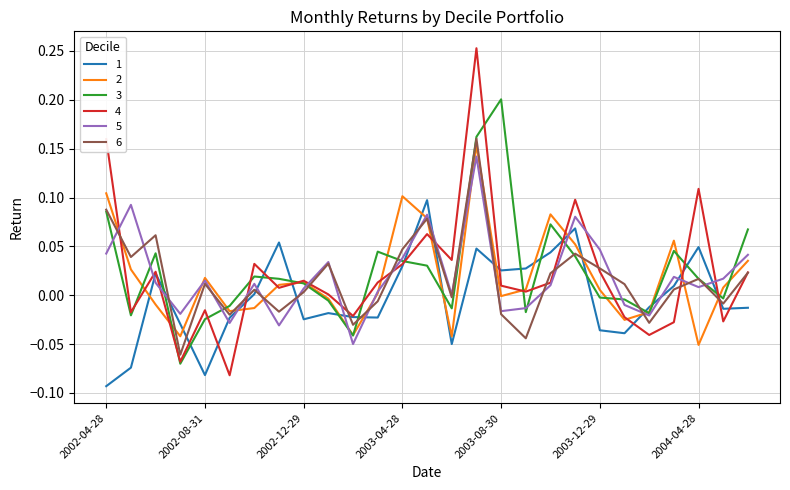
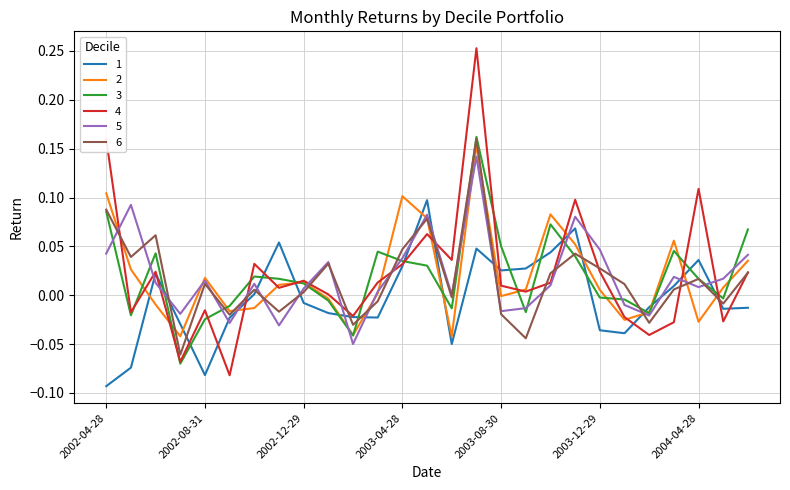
  {
    "1": {
      "2002-04-28": -0.09,
      "2002-08-31": -0.08,
-     "2002-12-29": -0.02,
+     "2002-12-29": -0.01,
      "2003-08-30": 0.03,
      "2003-12-29": -0.04,
-     "2004-04-28": 0.05
+     "2004-04-28": 0.04
    },
    "2": {
      "2002-04-28": 0.10,
      "2002-08-31": 0.02,
      "2003-04-28": 0.10,
      "2003-08-30": 0.00,
      "2003-12-29": 0.01,
-     "2004-04-28": -0.05
+     "2004-04-28": -0.03
    },
    "3": {
      "2002-08-31": -0.02,
      "2003-04-28": 0.03,
-     "2003-08-30": 0.20,
+     "2003-08-30": 0.05,
      "2003-12-29": 0.00
    },
    "4": {
      "2002-08-31": -0.02,
      "2003-08-30": 0.01,
      "2003-12-29": 0.02,
      "2004-04-28": 0.11
    },
    "5": {
      "2002-04-28": 0.04,
      "2002-08-31": 0.02,
      "2002-12-29": 0.01,
      "2003-04-28": 0.04,
      "2003-08-30": -0.02,
      "2003-12-29": 0.05,
      "2004-04-28": 0.01
    },
    "6": {
      "2002-08-31": 0.01,
      "2002-12-29": 0.00,
      "2003-04-28": 0.05,
      "2003-08-30": -0.02,
      "2003-12-29": 0.03
    }
  }
